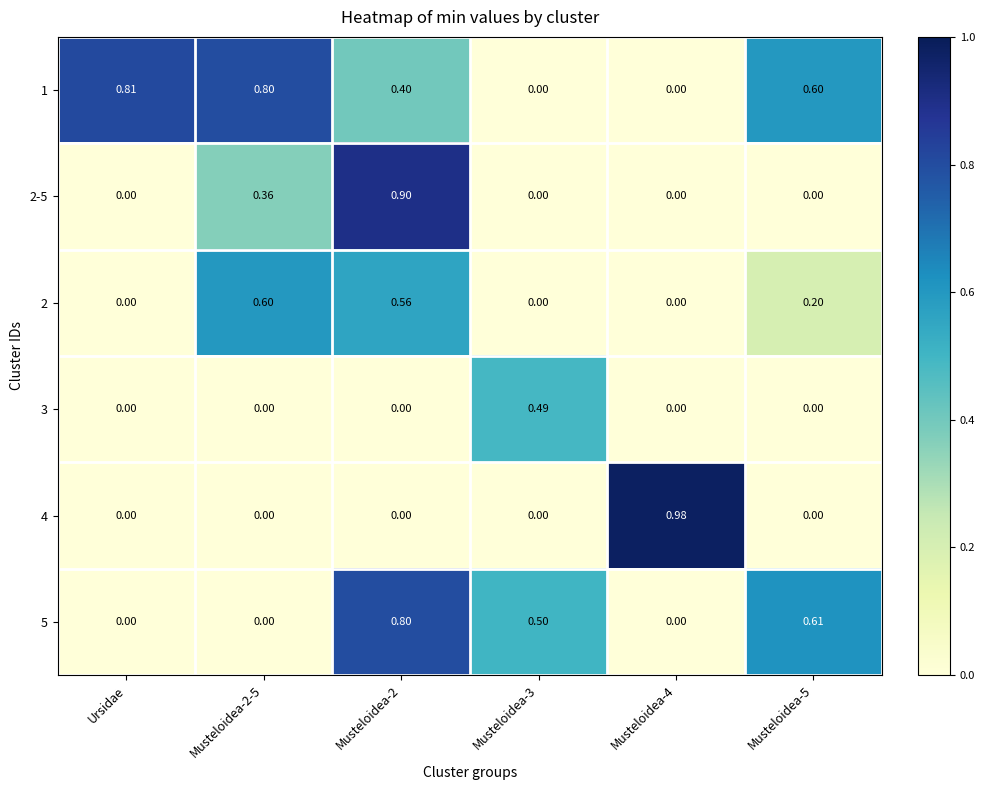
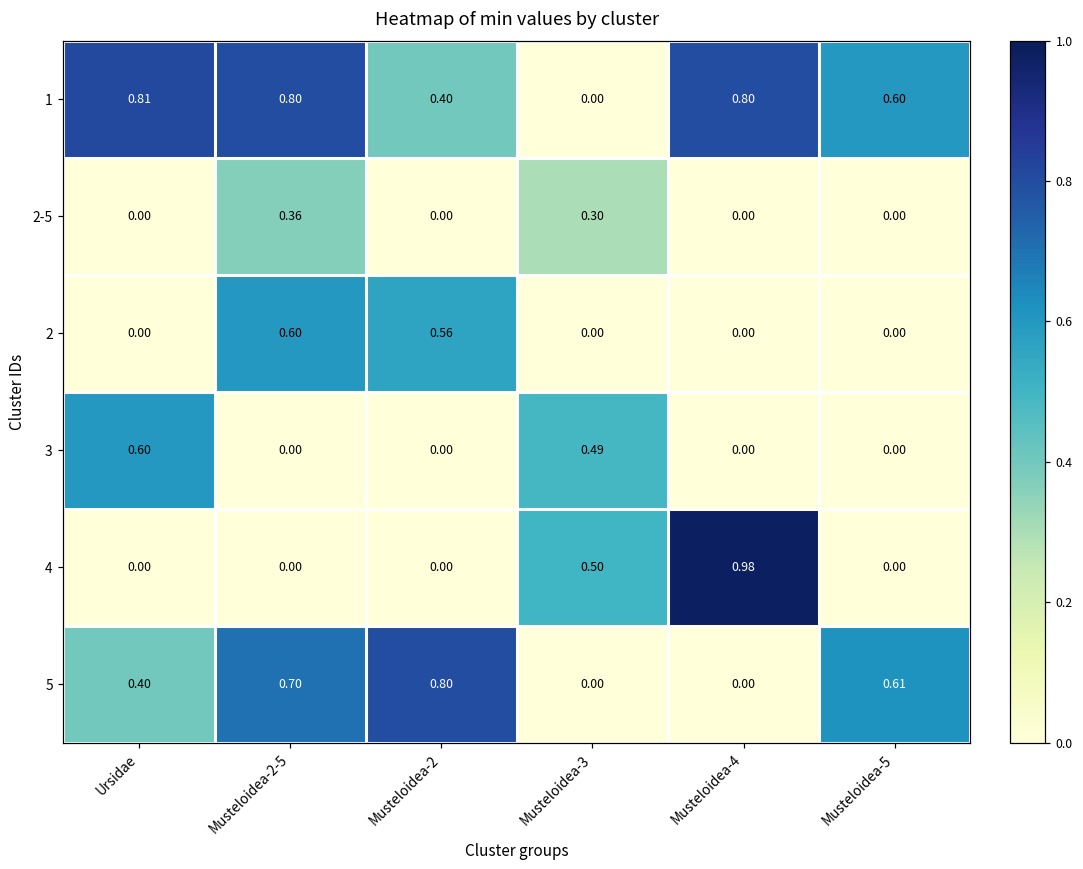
  {
    "1": {
      "Ursidae": 0.81,
      "Musteloidea-2-5": 0.80,
      "Musteloidea-2": 0.40,
      "Musteloidea-3": 0.00,
-     "Musteloidea-4": 0.00,
+     "Musteloidea-4": 0.80,
      "Musteloidea-5": 0.60
    },
    "2-5": {
      "Ursidae": 0.00,
      "Musteloidea-2-5": 0.36,
-     "Musteloidea-2": 0.90,
-     "Musteloidea-3": 0.00,
+     "Musteloidea-2": 0.00,
+     "Musteloidea-3": 0.30,
      "Musteloidea-4": 0.00,
      "Musteloidea-5": 0.00
    },
    "2": {
      "Ursidae": 0.00,
      "Musteloidea-2-5": 0.60,
      "Musteloidea-2": 0.56,
      "Musteloidea-3": 0.00,
      "Musteloidea-4": 0.00,
-     "Musteloidea-5": 0.20
+     "Musteloidea-5": 0.00
    },
    "3": {
-     "Ursidae": 0.00,
+     "Ursidae": 0.60,
      "Musteloidea-2-5": 0.00,
      "Musteloidea-2": 0.00,
      "Musteloidea-3": 0.49,
      "Musteloidea-4": 0.00,
      "Musteloidea-5": 0.00
    },
    "4": {
      "Ursidae": 0.00,
      "Musteloidea-2-5": 0.00,
      "Musteloidea-2": 0.00,
-     "Musteloidea-3": 0.00,
+     "Musteloidea-3": 0.50,
      "Musteloidea-4": 0.98,
      "Musteloidea-5": 0.00
    },
    "5": {
-     "Ursidae": 0.00,
-     "Musteloidea-2-5": 0.00,
+     "Ursidae": 0.40,
+     "Musteloidea-2-5": 0.70,
      "Musteloidea-2": 0.80,
-     "Musteloidea-3": 0.50,
+     "Musteloidea-3": 0.00,
      "Musteloidea-4": 0.00,
      "Musteloidea-5": 0.61
    }
  }
